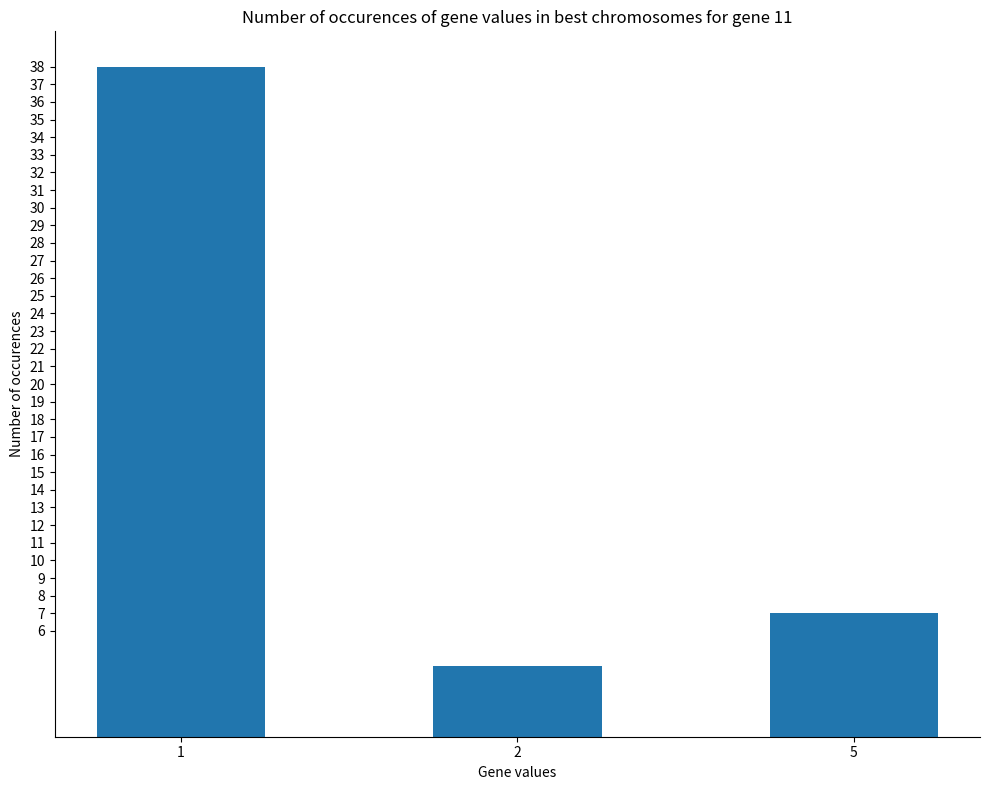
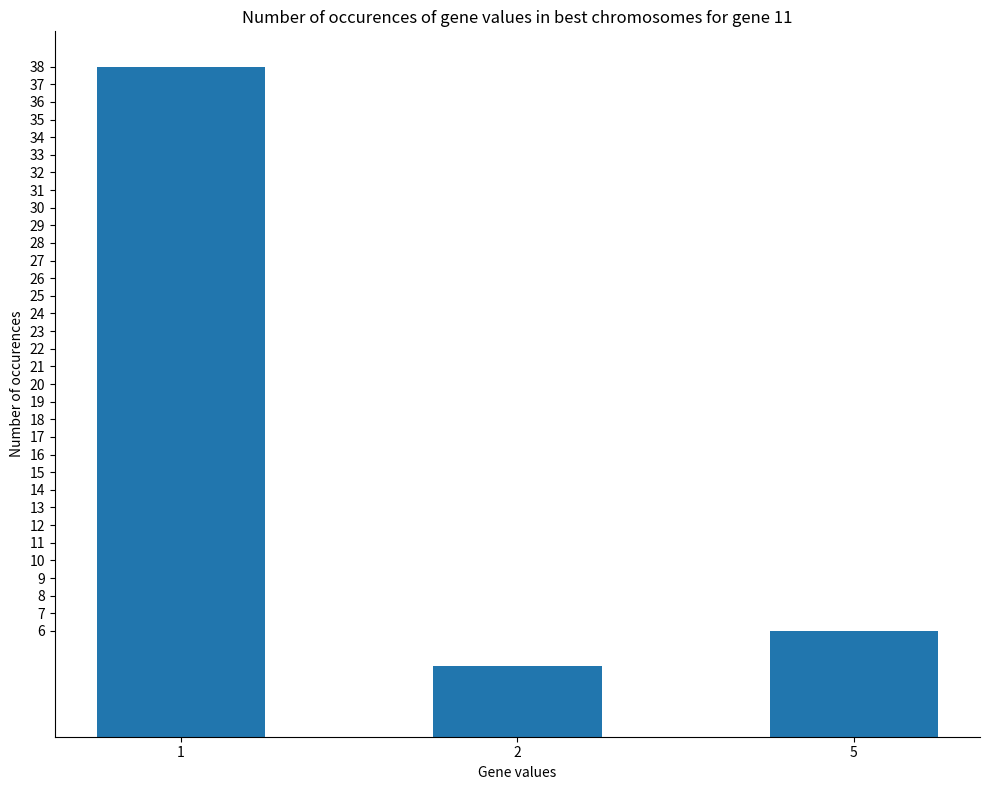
  {
    "1": 38,
    "2": 4,
-   "5": 7
+   "5": 6
  }
